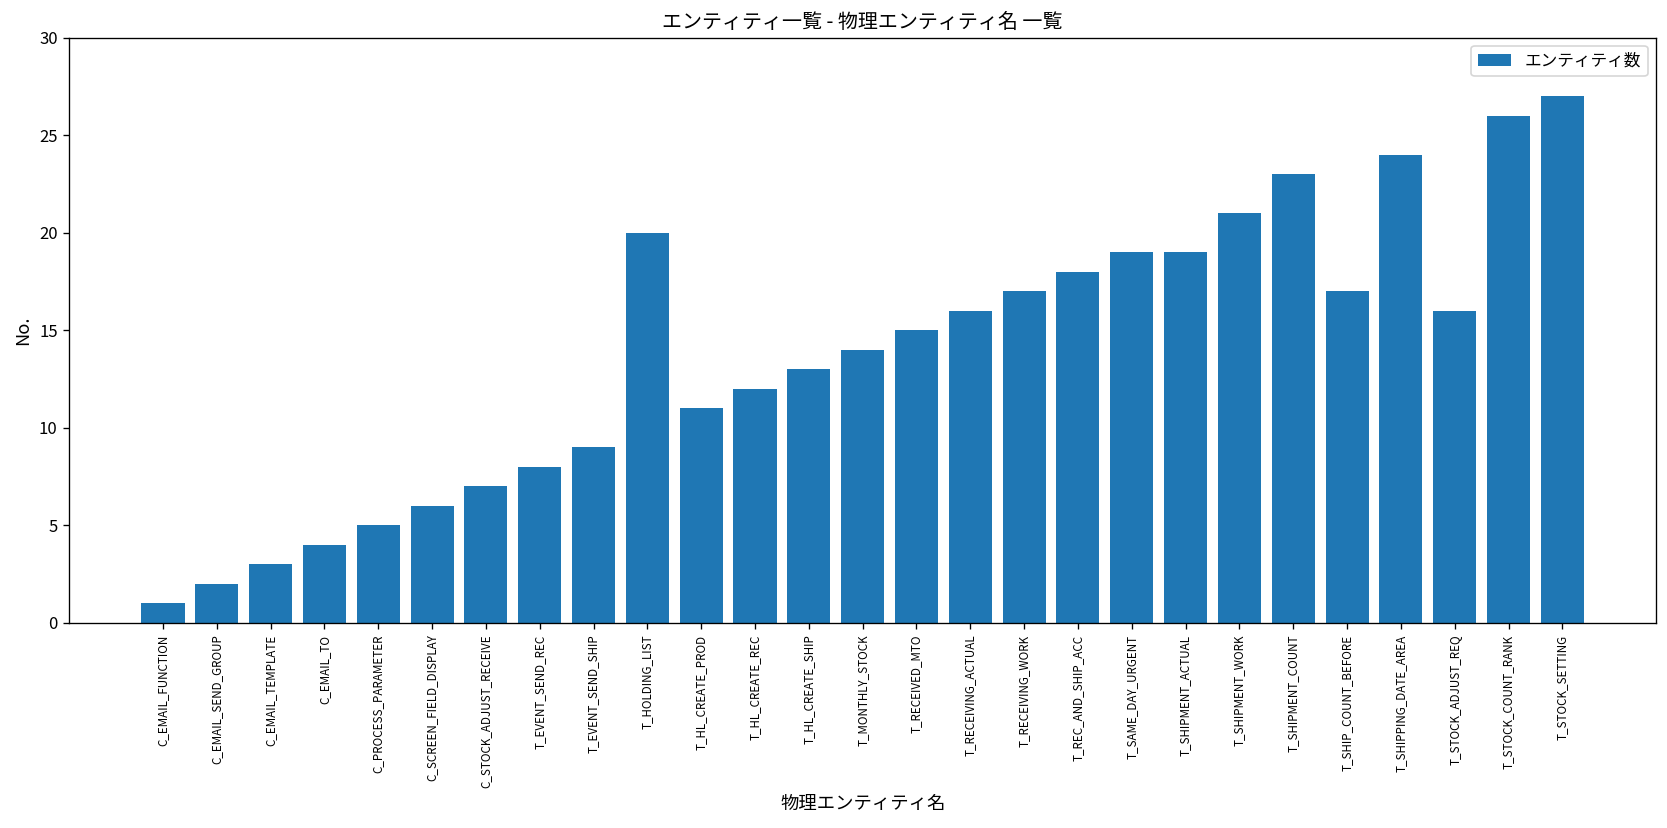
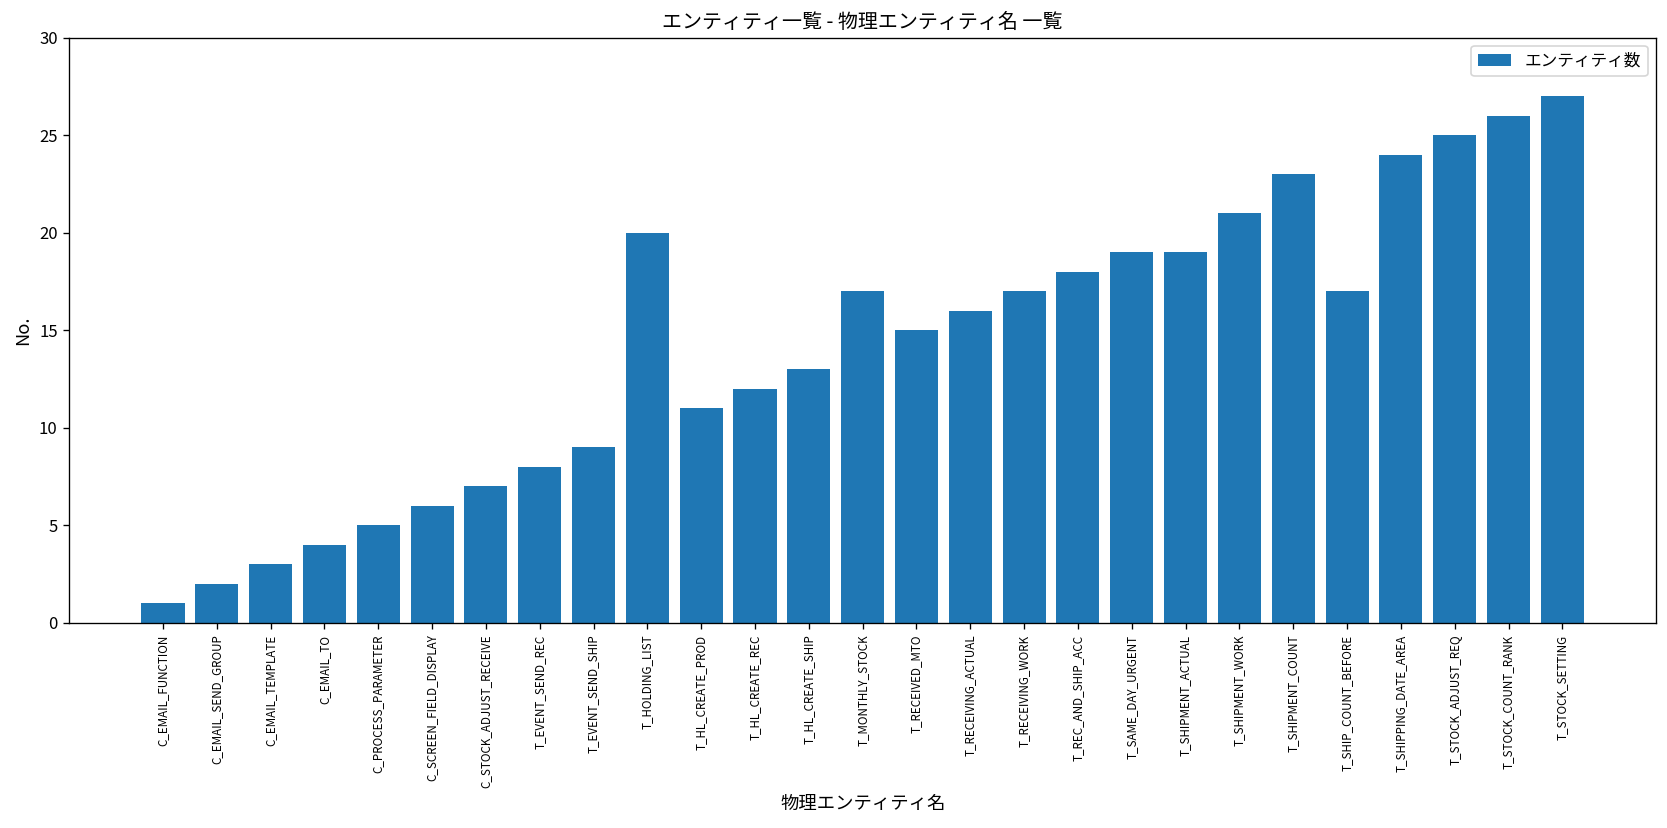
  {
    "C_EMAIL_FUNCTION": 1,
    "C_EMAIL_SEND_GROUP": 2,
    "C_EMAIL_TEMPLATE": 3,
    "C_EMAIL_TO": 4,
    "C_PROCESS_PARAMETER": 5,
    "C_SCREEN_FIELD_DISPLAY": 6,
    "C_STOCK_ADJUST_RECEIVE": 7,
    "T_EVENT_SEND_REC": 8,
    "T_EVENT_SEND_SHIP": 9,
    "T_HOLDING_LIST": 20,
    "T_HL_CREATE_PROD": 11,
    "T_HL_CREATE_REC": 12,
    "T_HL_CREATE_SHIP": 13,
-   "T_MONTHLY_STOCK": 14,
+   "T_MONTHLY_STOCK": 17,
    "T_RECEIVED_MTO": 15,
    "T_RECEIVING_ACTUAL": 16,
    "T_RECEIVING_WORK": 17,
    "T_REC_AND_SHIP_ACC": 18,
    "T_SAME_DAY_URGENT": 19,
    "T_SHIPMENT_ACTUAL": 19,
    "T_SHIPMENT_WORK": 21,
    "T_SHIPMENT_COUNT": 23,
    "T_SHIP_COUNT_BEFORE": 17,
    "T_SHIPPING_DATE_AREA": 24,
-   "T_STOCK_ADJUST_REQ": 16,
+   "T_STOCK_ADJUST_REQ": 25,
    "T_STOCK_COUNT_RANK": 26,
    "T_STOCK_SETTING": 27
  }
